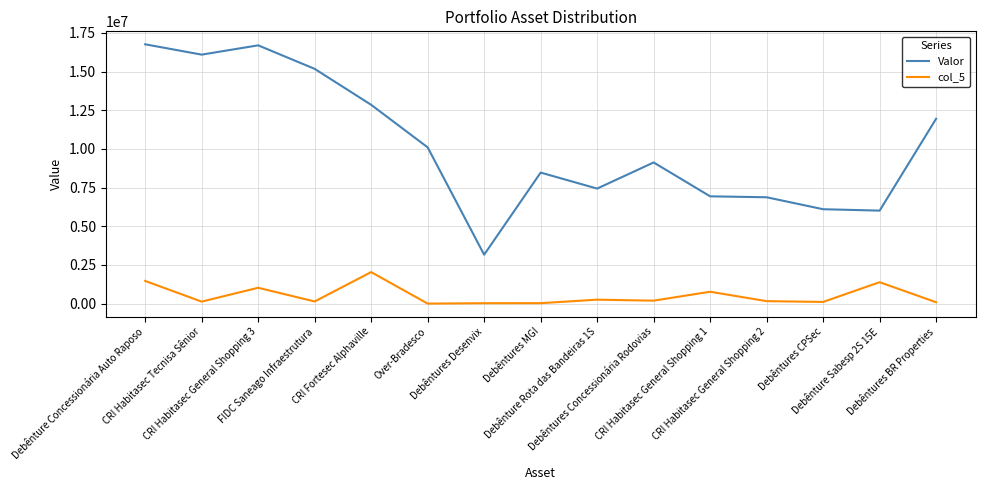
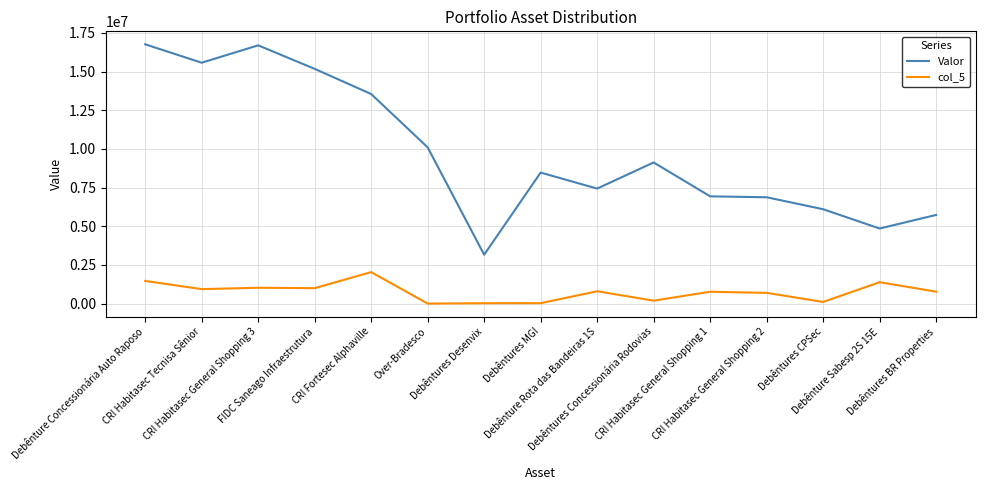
  {
    "Valor": {
      "Debênture Concessionária Auto Raposo": 16800000,
-     "CRI Habitasec Tecnisa Sênior": 16100000,
+     "CRI Habitasec Tecnisa Sênior": 15600000,
      "CRI Habitasec General Shopping 3": 16700000,
      "FIDC Saneago Infraestrutura": 15200000,
-     "CRI Fortesec Alphaville": 12900000,
+     "CRI Fortesec Alphaville": 13600000,
      "Over-Bradesco": 10100000,
      "Debêntures Desenvix": 3200000,
      "Debêntures MGI": 8500000,
      "Debênture Rota das Bandeiras 1S": 7400000,
      "Debêntures Concessionária Rodovias": 9100000,
      "CRI Habitasec General Shopping 1": 6900000,
      "CRI Habitasec General Shopping 2": 6900000,
      "Debêntures CPSec": 6100000,
-     "Debênture Sabesp 2S 15E": 6000000,
-     "Debêntures BR Properties": 12000000
+     "Debênture Sabesp 2S 15E": 4900000,
+     "Debêntures BR Properties": 5700000
    },
    "col_5": {
      "Debênture Concessionária Auto Raposo": 1500000,
-     "CRI Habitasec Tecnisa Sênior": 100000,
+     "CRI Habitasec Tecnisa Sênior": 900000,
      "CRI Habitasec General Shopping 3": 1000000,
-     "FIDC Saneago Infraestrutura": 100000,
+     "FIDC Saneago Infraestrutura": 1000000,
      "CRI Fortesec Alphaville": 2000000,
      "Over-Bradesco": 0,
      "Debêntures Desenvix": 0,
      "Debêntures MGI": 0,
-     "Debênture Rota das Bandeiras 1S": 300000,
+     "Debênture Rota das Bandeiras 1S": 800000,
      "Debêntures Concessionária Rodovias": 200000,
      "CRI Habitasec General Shopping 1": 800000,
-     "CRI Habitasec General Shopping 2": 200000,
+     "CRI Habitasec General Shopping 2": 700000,
      "Debêntures CPSec": 100000,
      "Debênture Sabesp 2S 15E": 1400000,
-     "Debêntures BR Properties": 100000
+     "Debêntures BR Properties": 800000
    }
  }
